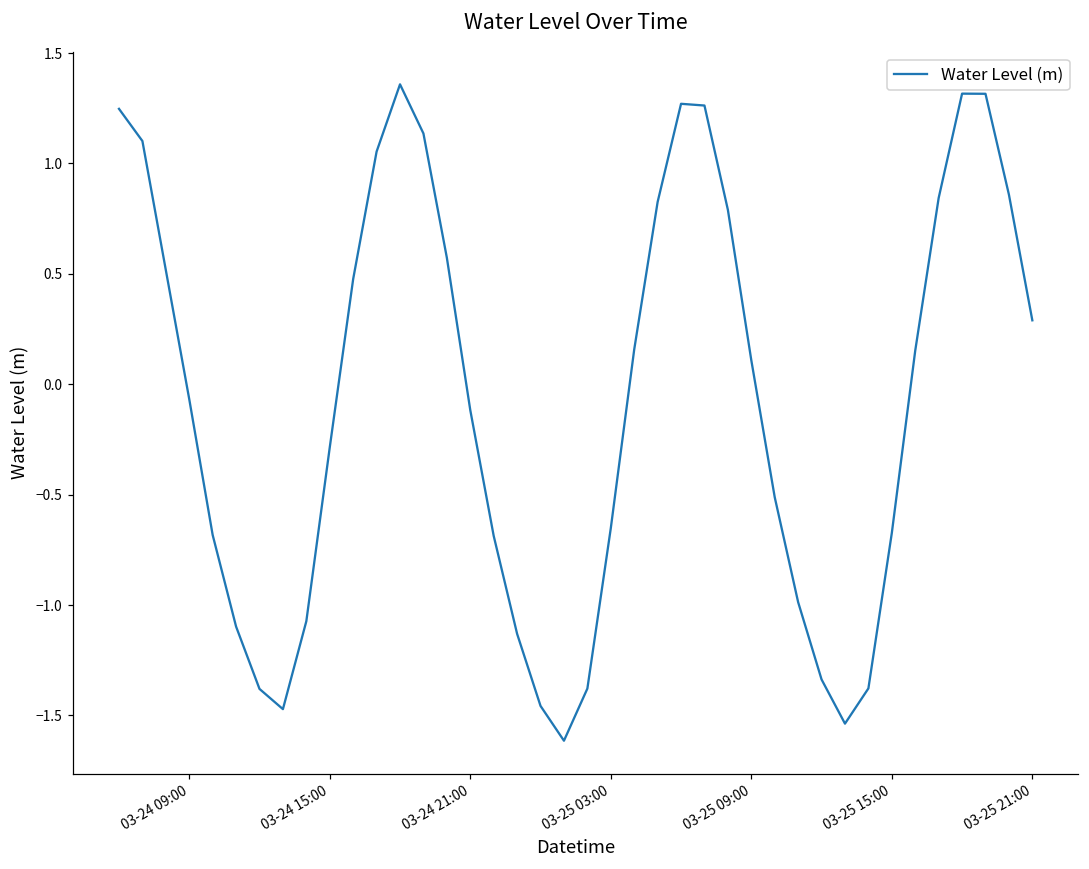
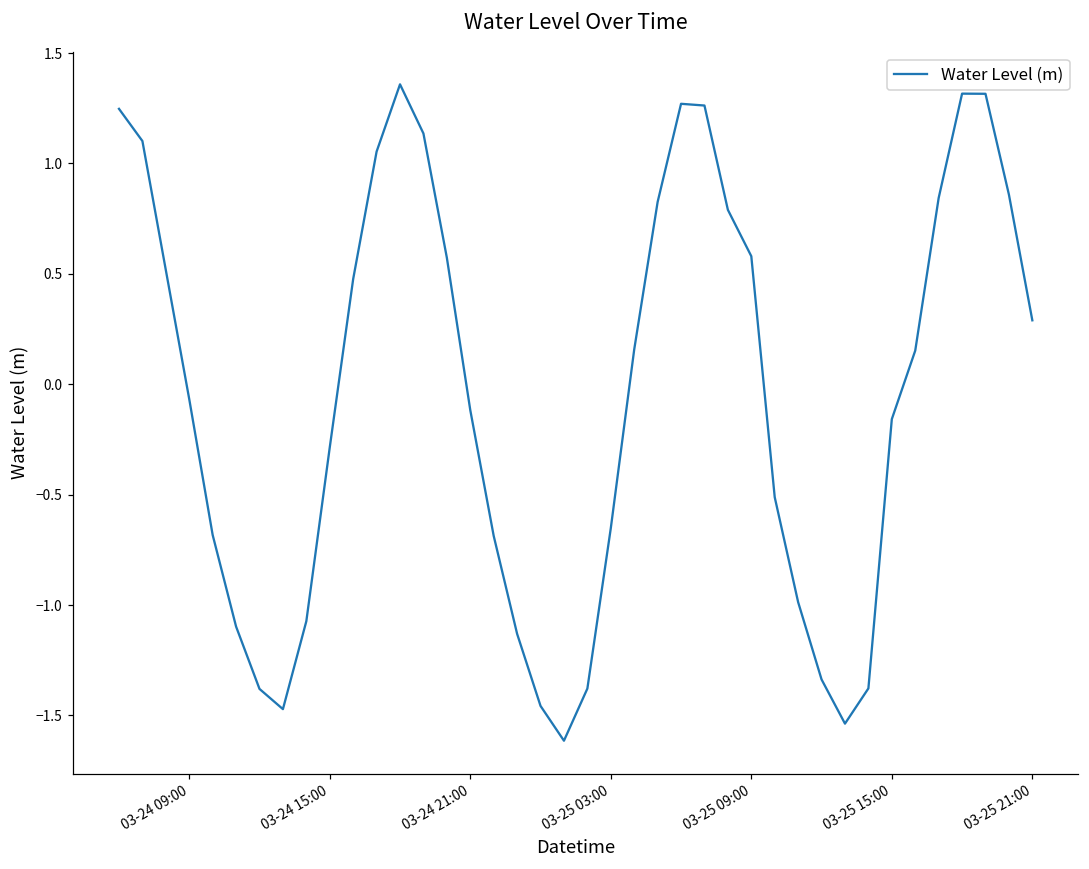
  {
    "03-24 09:00": -0.07,
    "03-24 15:00": -0.29,
    "03-24 21:00": -0.12,
    "03-25 03:00": -0.65,
-   "03-25 09:00": 0.11,
-   "03-25 15:00": -0.67,
+   "03-25 09:00": 0.58,
+   "03-25 15:00": -0.16,
    "03-25 21:00": 0.29
  }
